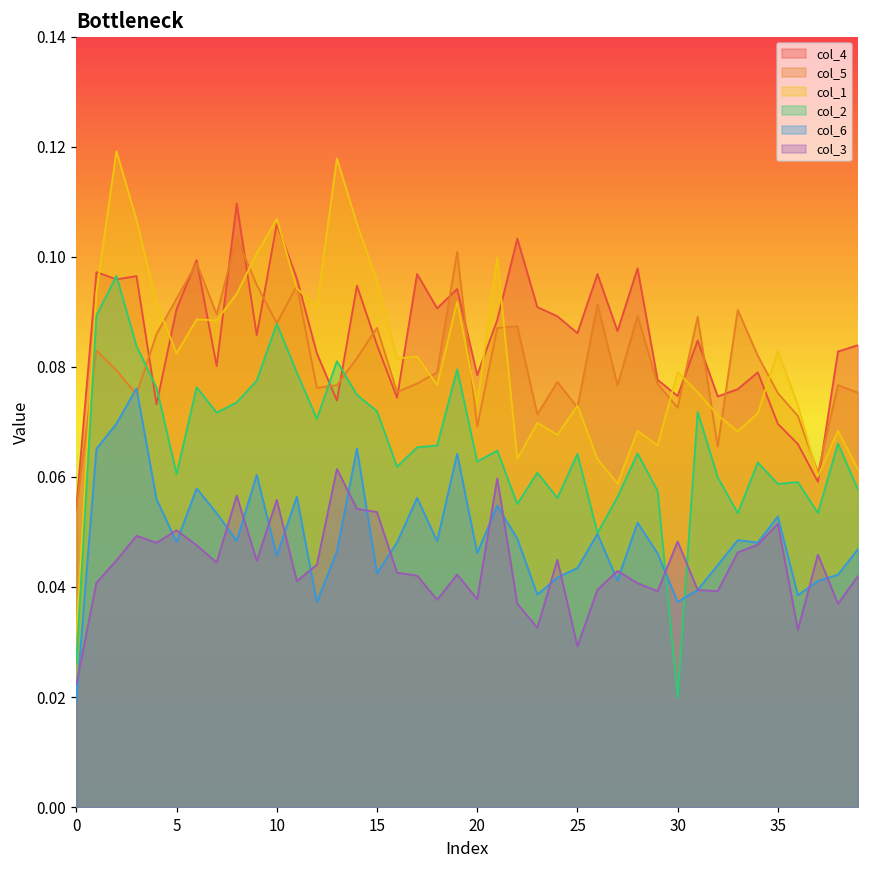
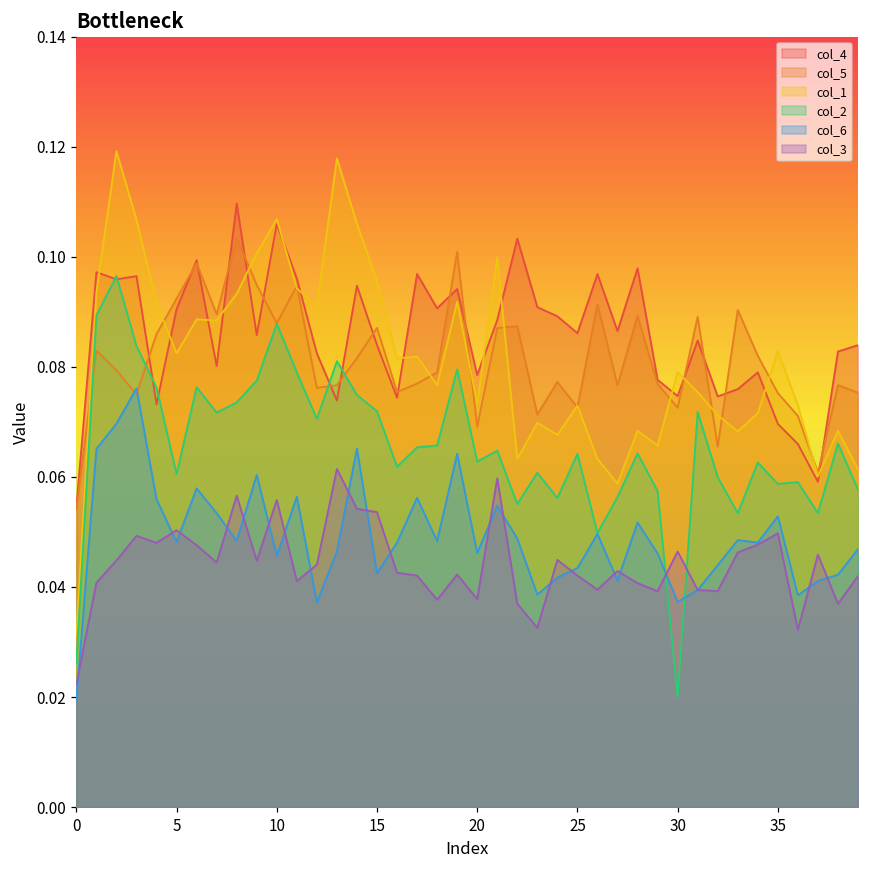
  {
    "col_2": {
      "0": 0.026,
      "5": 0.061,
      "15": 0.072,
      "20": 0.063,
      "25": 0.064,
      "30": 0.020,
      "35": 0.059
    },
    "col_6": {
      "0": 0.019,
      "5": 0.048,
      "10": 0.046,
      "15": 0.042,
      "20": 0.046,
      "25": 0.043,
      "30": 0.037,
      "35": 0.053
    },
    "col_3": {
      "0": 0.022,
      "5": 0.050,
      "10": 0.056,
      "15": 0.054,
      "20": 0.038,
-     "25": 0.029,
-     "30": 0.048,
-     "35": 0.051
+     "25": 0.042,
+     "30": 0.046,
+     "35": 0.050
    }
  }
